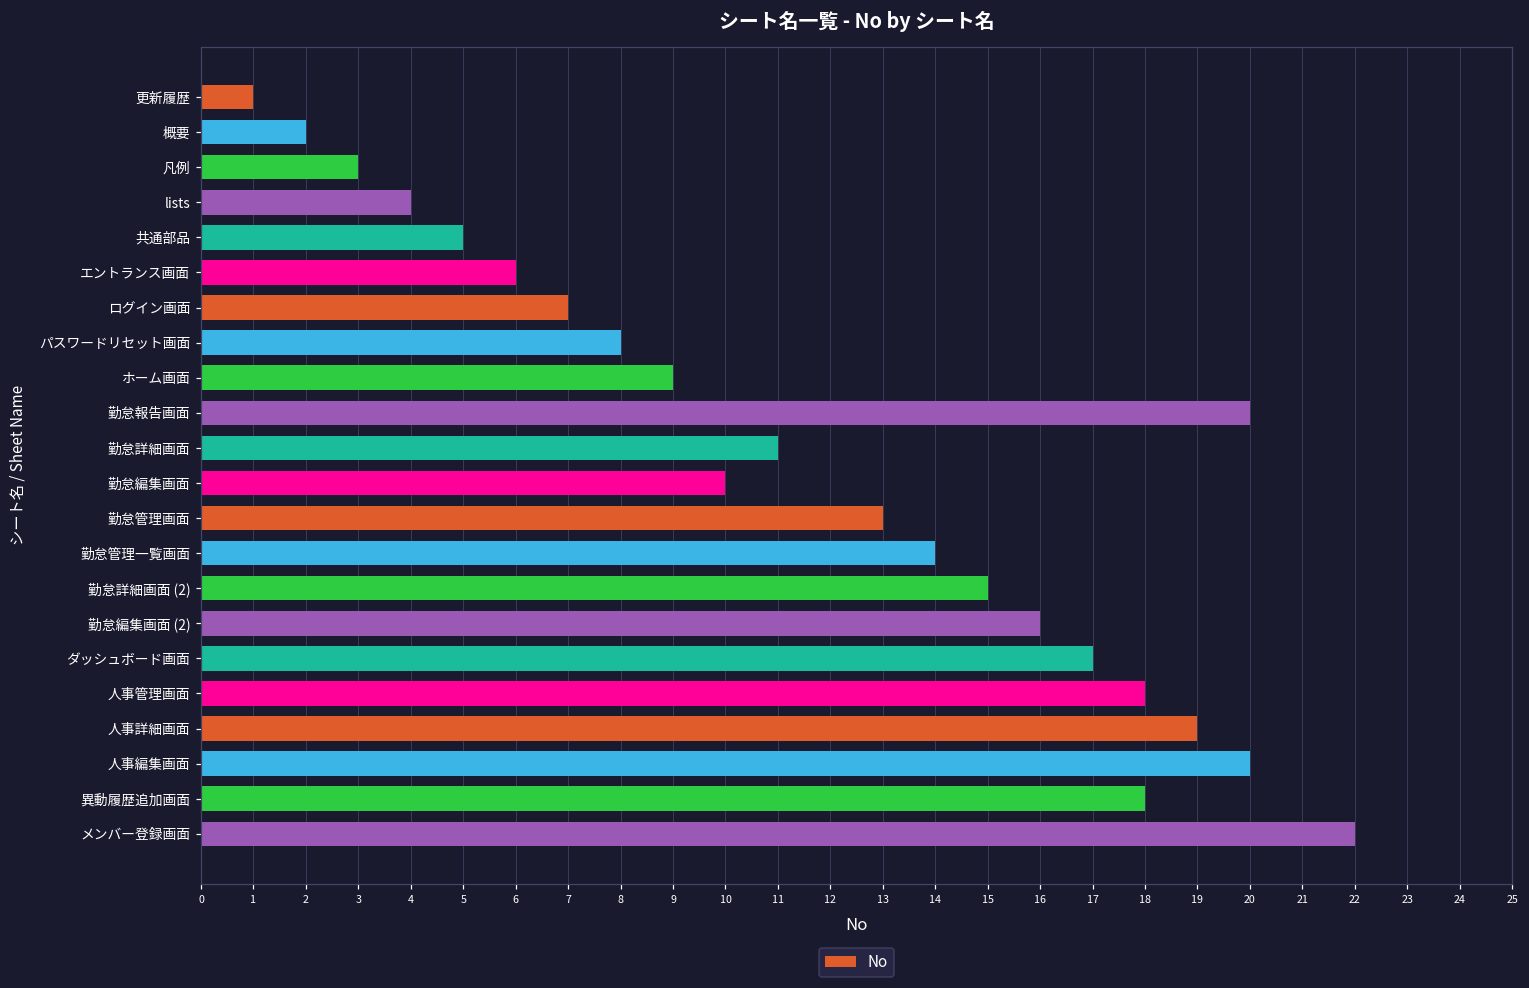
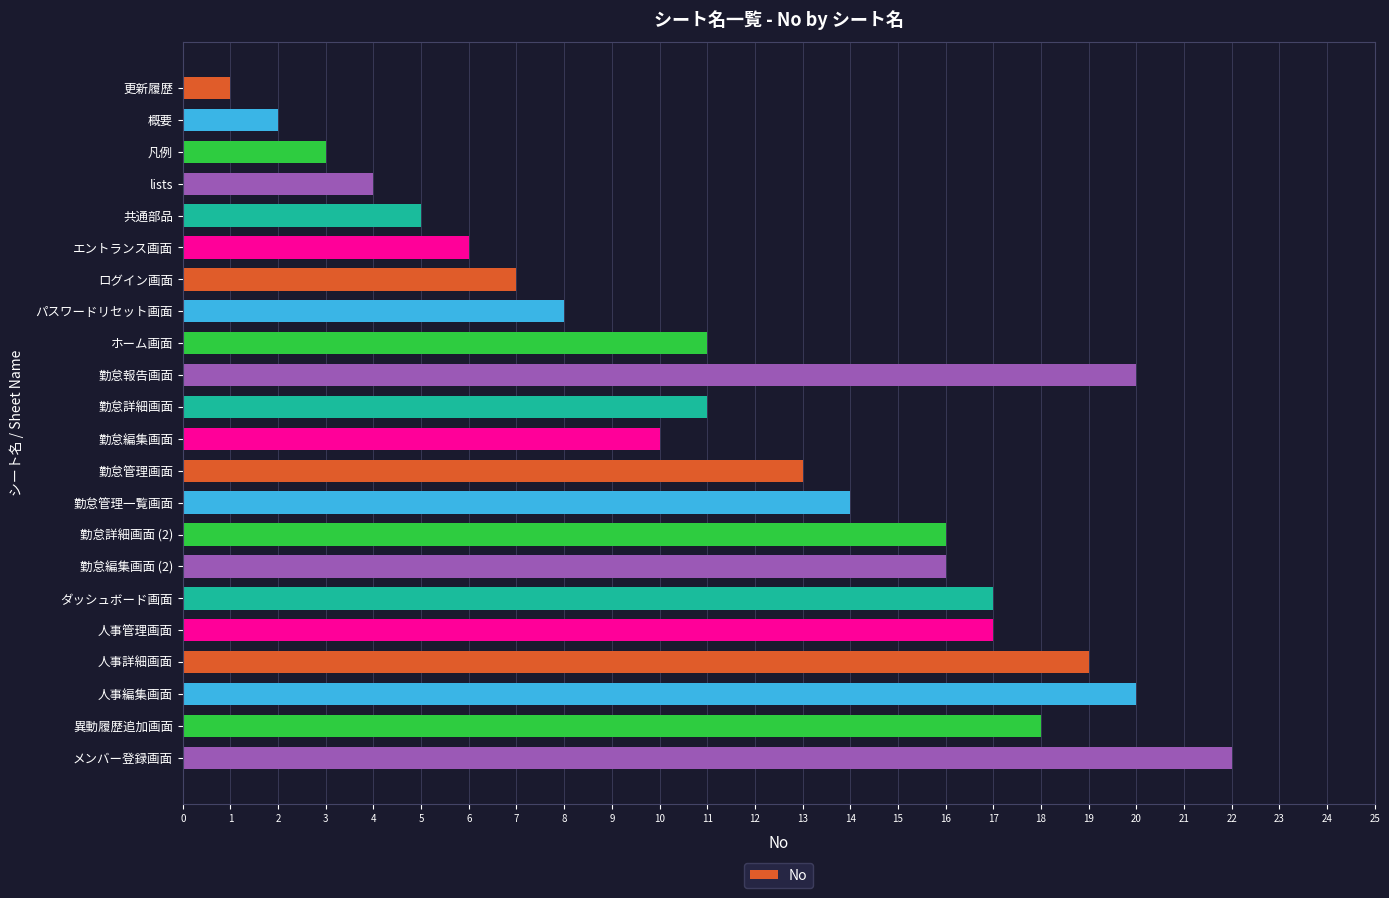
  {
    "更新履歴": 1,
    "概要": 2,
    "凡例": 3,
    "lists": 4,
    "共通部品": 5,
    "エントランス画面": 6,
    "ログイン画面": 7,
    "パスワードリセット画面": 8,
-   "ホーム画面": 9,
+   "ホーム画面": 11,
    "勤怠報告画面": 20,
    "勤怠詳細画面": 11,
    "勤怠編集画面": 10,
    "勤怠管理画面": 13,
    "勤怠管理一覧画面": 14,
-   "勤怠詳細画面 (2)": 15,
+   "勤怠詳細画面 (2)": 16,
    "勤怠編集画面 (2)": 16,
    "ダッシュボード画面": 17,
-   "人事管理画面": 18,
+   "人事管理画面": 17,
    "人事詳細画面": 19,
    "人事編集画面": 20,
    "異動履歴追加画面": 18,
    "メンバー登録画面": 22
  }
